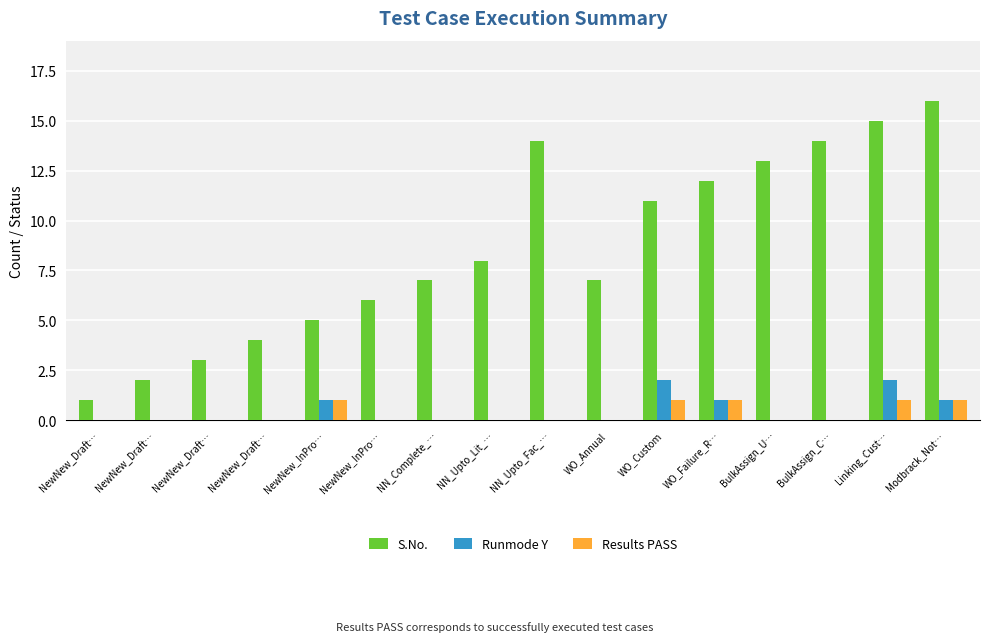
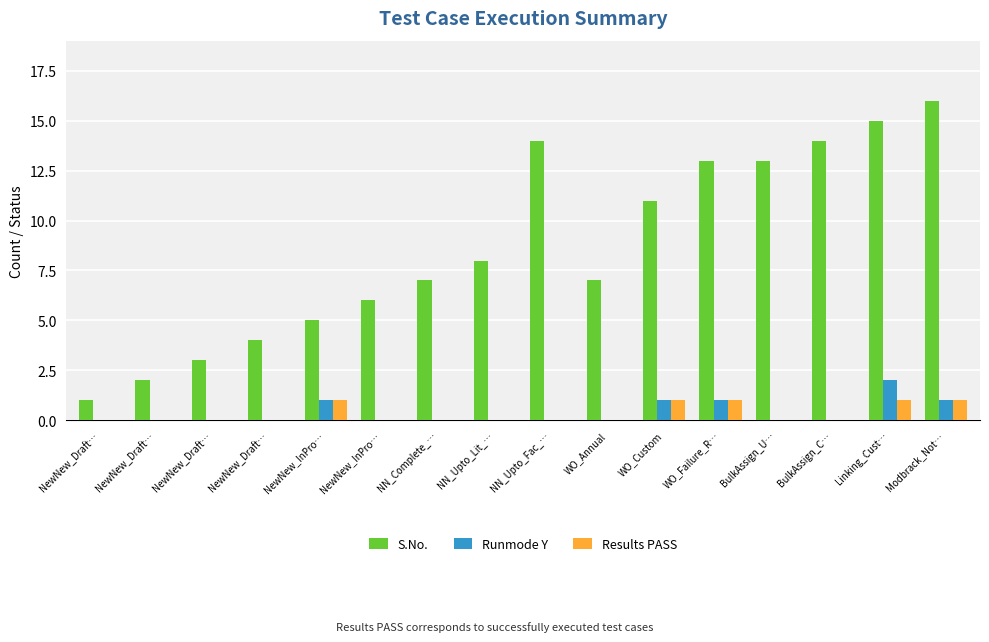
  {
    "S.No.": {
      "NN_Complete_…": 7,
      "NN_Upto_Lit_…": 8,
      "NN_Upto_Fac_…": 14,
      "WO_Annual": 7,
      "WO_Custom": 11,
-     "WO_Failure_R…": 12,
+     "WO_Failure_R…": 13,
      "BulkAssign_U…": 13,
      "BulkAssign_C…": 14,
      "Linking_Cust…": 15,
      "Modbrack_Not…": 16
    },
    "Runmode Y": {
      "NN_Complete_…": 0,
      "NN_Upto_Lit_…": 0,
      "NN_Upto_Fac_…": 0,
      "WO_Annual": 0,
-     "WO_Custom": 2,
+     "WO_Custom": 1,
      "WO_Failure_R…": 1,
      "BulkAssign_U…": 0,
      "BulkAssign_C…": 0,
      "Linking_Cust…": 2,
      "Modbrack_Not…": 1
    },
    "Results PASS": {
      "NN_Complete_…": 0,
      "NN_Upto_Lit_…": 0,
      "NN_Upto_Fac_…": 0,
      "WO_Annual": 0,
      "WO_Custom": 1,
      "WO_Failure_R…": 1,
      "BulkAssign_U…": 0,
      "BulkAssign_C…": 0,
      "Linking_Cust…": 1,
      "Modbrack_Not…": 1
    }
  }
